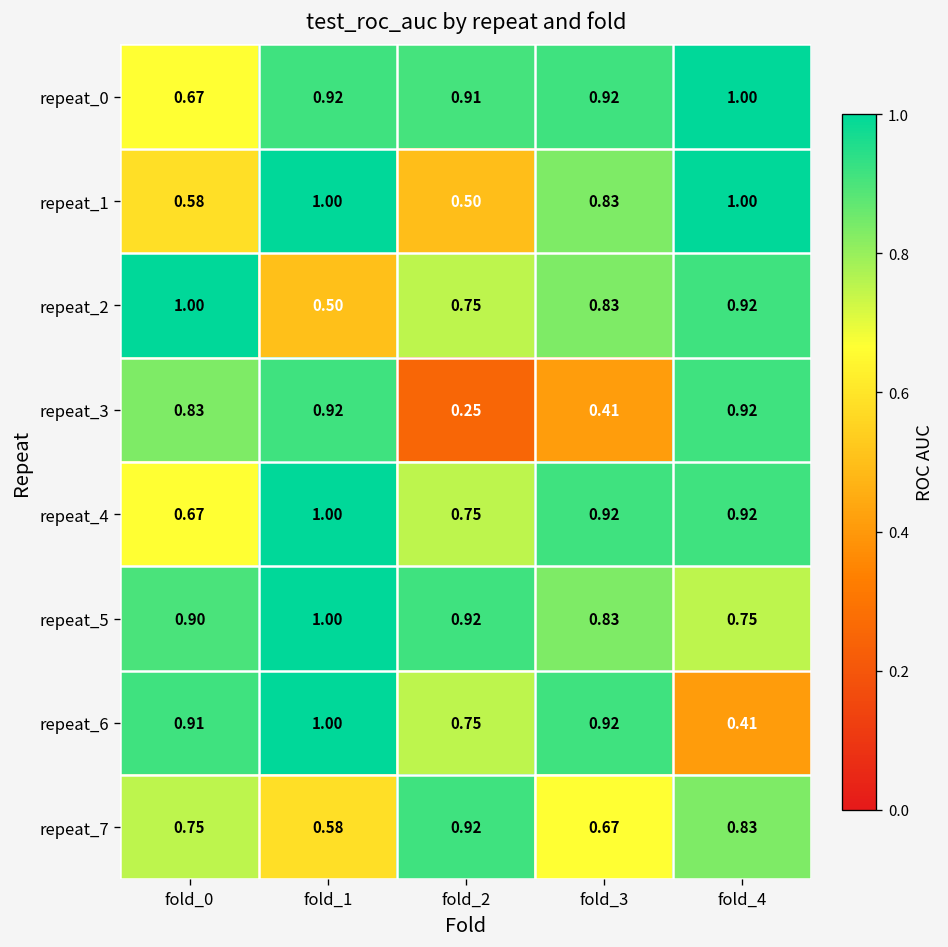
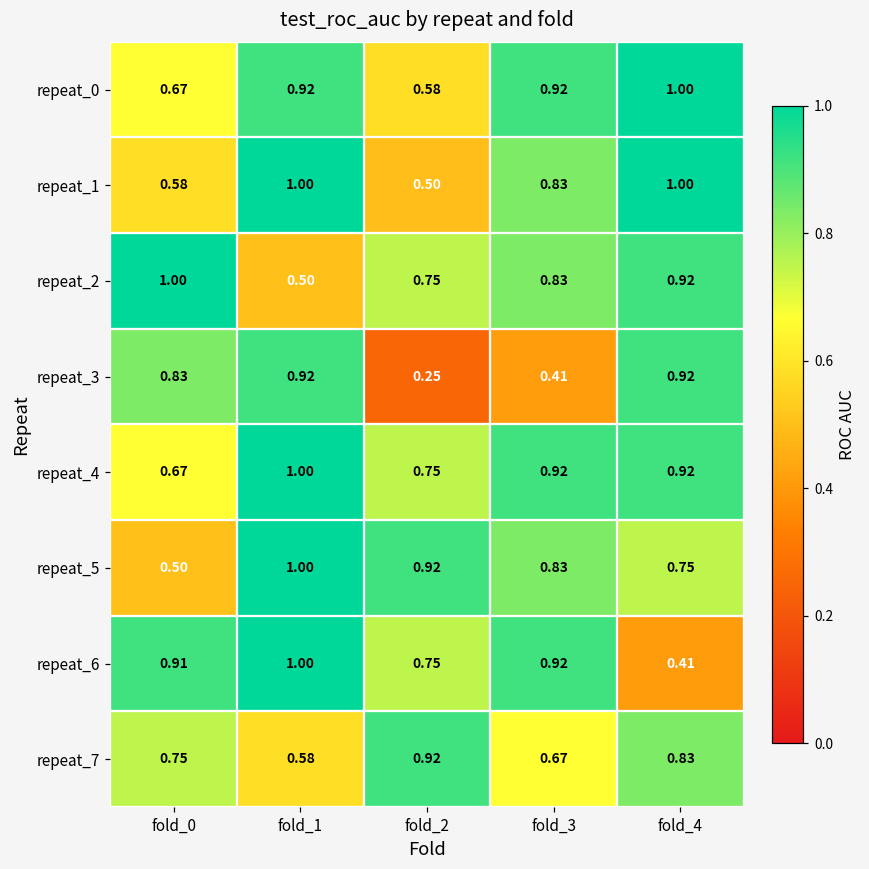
  {
    "repeat_0": {
      "fold_0": 0.67,
      "fold_1": 0.92,
-     "fold_2": 0.91,
+     "fold_2": 0.58,
      "fold_3": 0.92,
      "fold_4": 1.00
    },
    "repeat_1": {
      "fold_0": 0.58,
      "fold_1": 1.00,
      "fold_2": 0.50,
      "fold_3": 0.83,
      "fold_4": 1.00
    },
    "repeat_2": {
      "fold_0": 1.00,
      "fold_1": 0.50,
      "fold_2": 0.75,
      "fold_3": 0.83,
      "fold_4": 0.92
    },
    "repeat_3": {
      "fold_0": 0.83,
      "fold_1": 0.92,
      "fold_2": 0.25,
      "fold_3": 0.41,
      "fold_4": 0.92
    },
    "repeat_4": {
      "fold_0": 0.67,
      "fold_1": 1.00,
      "fold_2": 0.75,
      "fold_3": 0.92,
      "fold_4": 0.92
    },
    "repeat_5": {
-     "fold_0": 0.90,
+     "fold_0": 0.50,
      "fold_1": 1.00,
      "fold_2": 0.92,
      "fold_3": 0.83,
      "fold_4": 0.75
    },
    "repeat_6": {
      "fold_0": 0.91,
      "fold_1": 1.00,
      "fold_2": 0.75,
      "fold_3": 0.92,
      "fold_4": 0.41
    },
    "repeat_7": {
      "fold_0": 0.75,
      "fold_1": 0.58,
      "fold_2": 0.92,
      "fold_3": 0.67,
      "fold_4": 0.83
    }
  }
